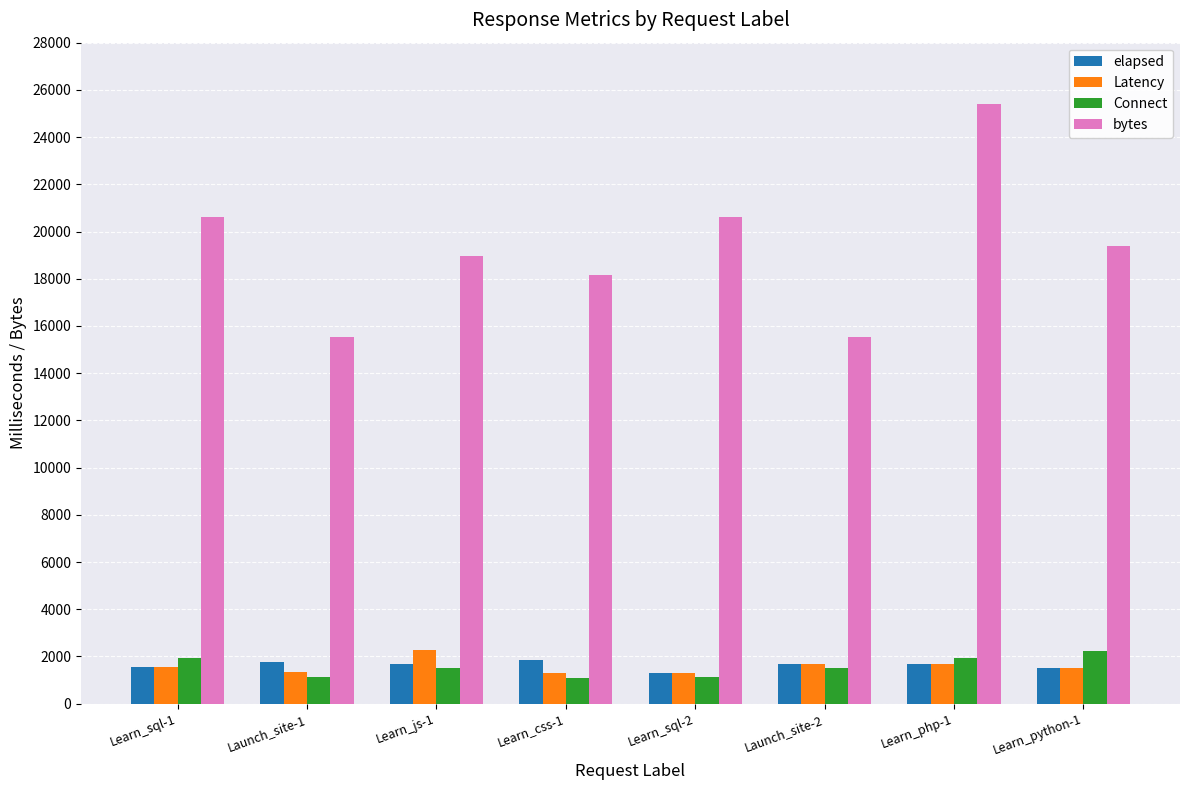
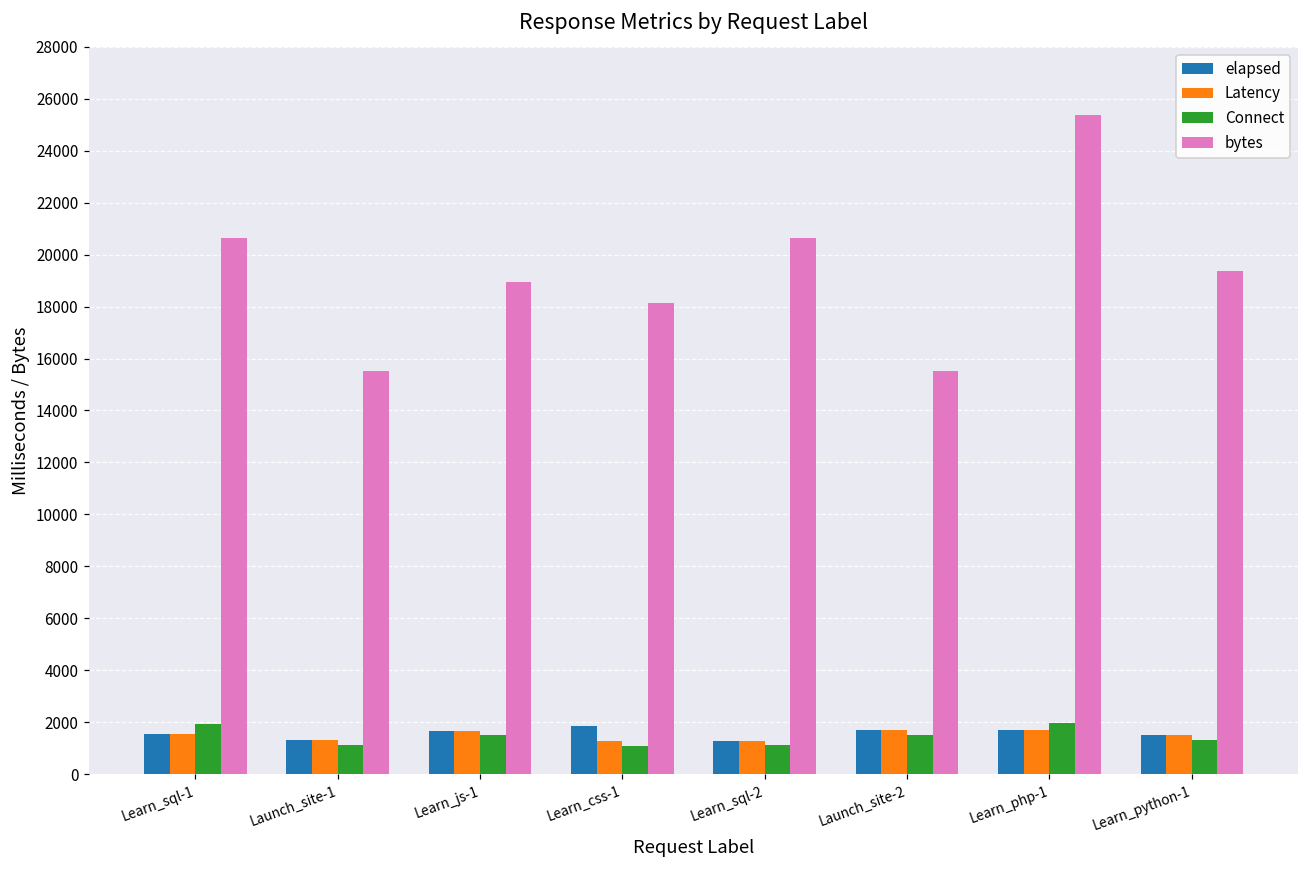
  {
    "elapsed": {
      "Learn_sql-1": 1500,
-     "Launch_site-1": 1700,
+     "Launch_site-1": 1300,
      "Learn_js-1": 1700,
      "Learn_css-1": 1800,
      "Learn_sql-2": 1300,
      "Launch_site-2": 1700,
      "Learn_php-1": 1700,
      "Learn_python-1": 1500
    },
    "Latency": {
      "Learn_sql-1": 1500,
      "Launch_site-1": 1300,
-     "Learn_js-1": 2300,
+     "Learn_js-1": 1700,
      "Learn_css-1": 1300,
      "Learn_sql-2": 1300,
      "Launch_site-2": 1700,
      "Learn_php-1": 1700,
      "Learn_python-1": 1500
    },
    "Connect": {
      "Learn_sql-1": 1900,
      "Launch_site-1": 1100,
      "Learn_js-1": 1500,
      "Learn_css-1": 1100,
      "Learn_sql-2": 1100,
      "Launch_site-2": 1500,
      "Learn_php-1": 2000,
-     "Learn_python-1": 2200
+     "Learn_python-1": 1300
    },
    "bytes": {
      "Learn_sql-1": 20600,
      "Launch_site-1": 15500,
      "Learn_js-1": 18900,
      "Learn_css-1": 18200,
      "Learn_sql-2": 20600,
      "Launch_site-2": 15500,
      "Learn_php-1": 25400,
      "Learn_python-1": 19400
    }
  }
